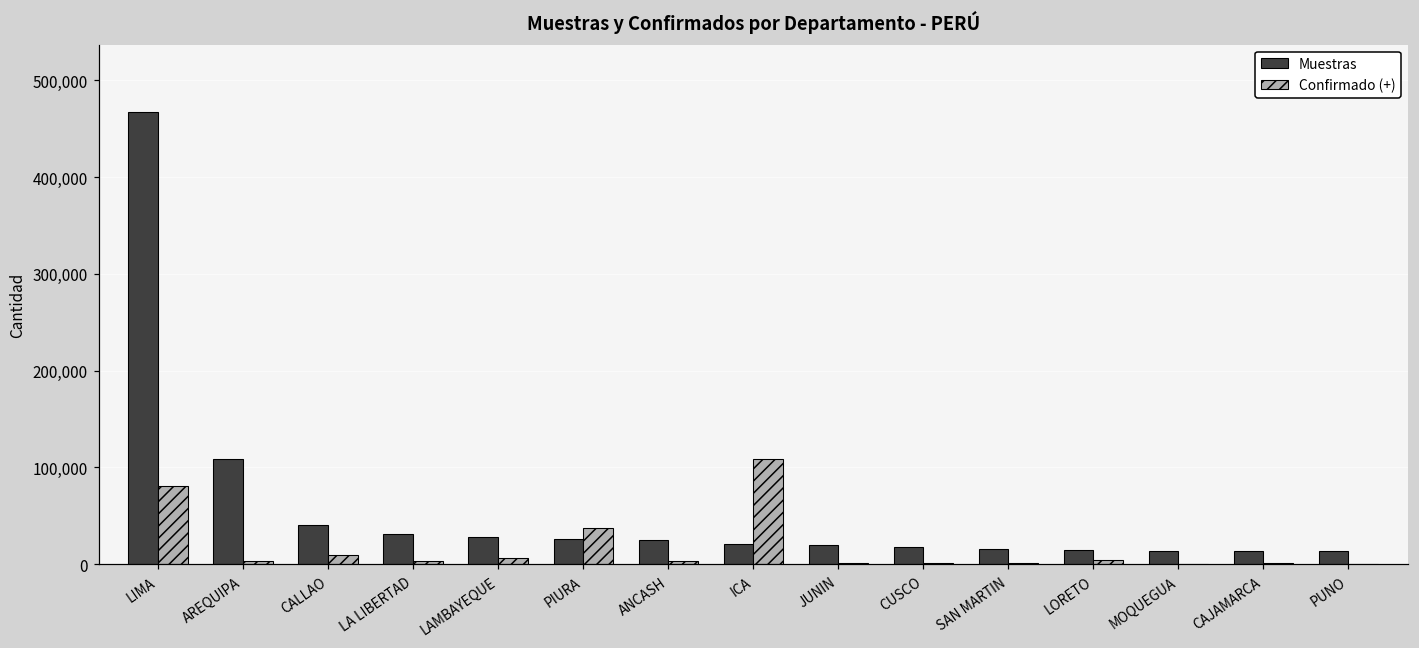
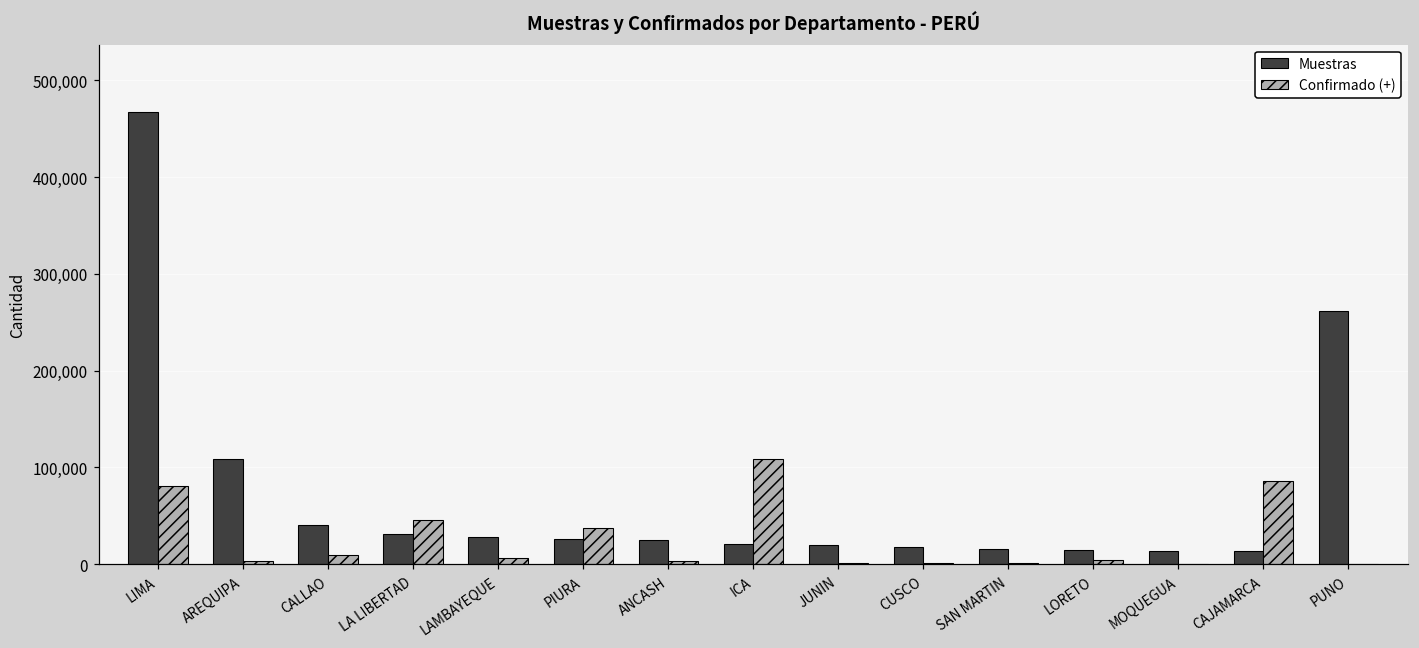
  {
    "Muestras": {
      "LIMA": "470,000",
      "AREQUIPA": "110,000",
      "CALLAO": "40,000",
      "LA LIBERTAD": "30,000",
      "LAMBAYEQUE": "30,000",
      "PIURA": "30,000",
      "ANCASH": "30,000",
      "ICA": "20,000",
      "JUNIN": "20,000",
      "CUSCO": "20,000",
      "SAN MARTIN": "20,000",
      "LORETO": "10,000",
      "MOQUEGUA": "10,000",
      "CAJAMARCA": "10,000",
-     "PUNO": "10,000"
+     "PUNO": "260,000"
    },
    "Confirmado (+)": {
      "LIMA": "80,000",
      "CALLAO": "10,000",
-     "LA LIBERTAD": "0",
+     "LA LIBERTAD": "50,000",
      "LAMBAYEQUE": "10,000",
      "PIURA": "40,000",
      "ANCASH": "0",
      "ICA": "110,000",
      "LORETO": "0",
-     "CAJAMARCA": "0"
+     "CAJAMARCA": "90,000"
    }
  }
